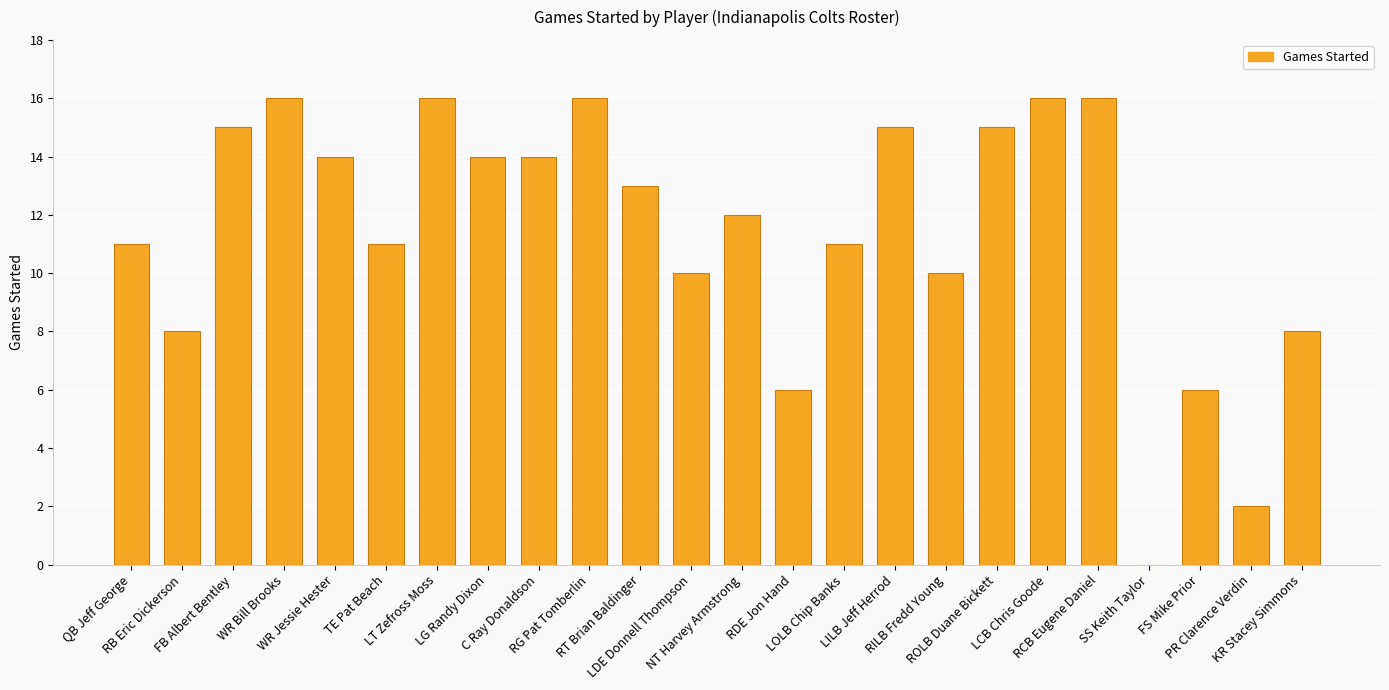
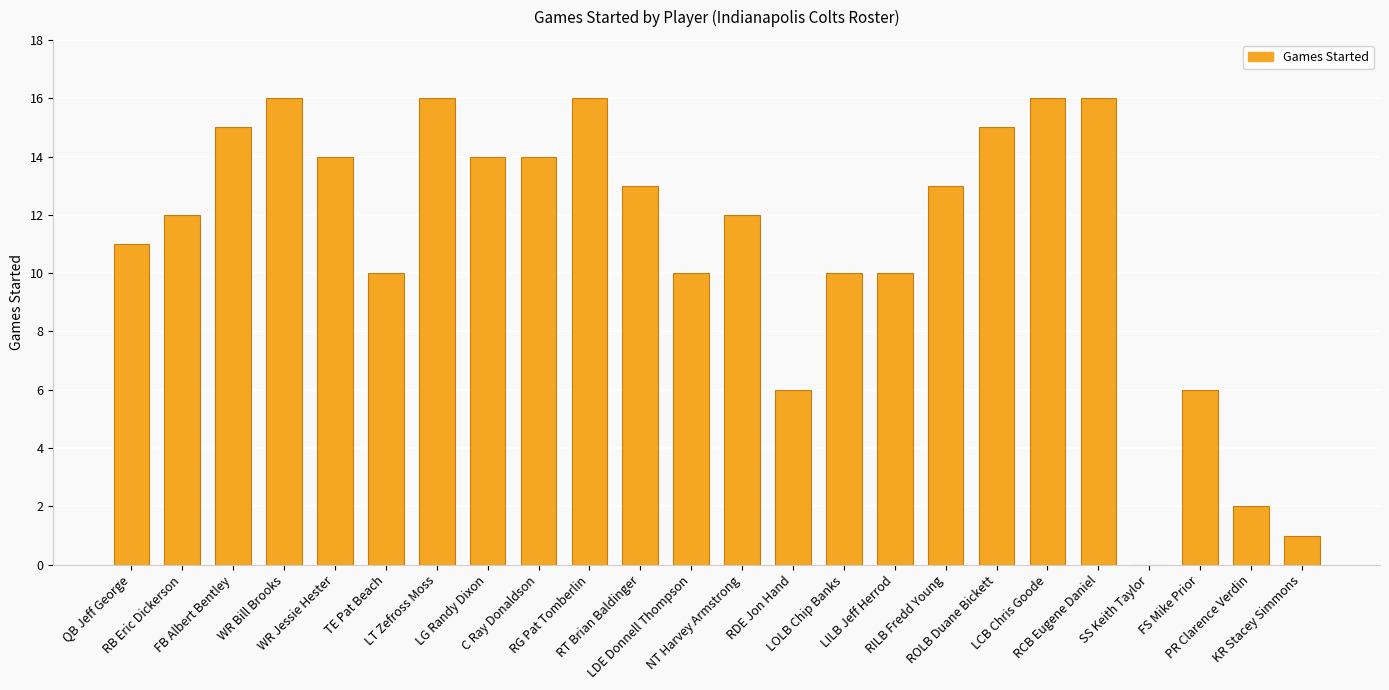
  {
    "QB Jeff George": 11,
-   "RB Eric Dickerson": 8,
+   "RB Eric Dickerson": 12,
    "FB Albert Bentley": 15,
    "WR Bill Brooks": 16,
    "WR Jessie Hester": 14,
-   "TE Pat Beach": 11,
+   "TE Pat Beach": 10,
    "LT Zefross Moss": 16,
    "LG Randy Dixon": 14,
    "C Ray Donaldson": 14,
    "RG Pat Tomberlin": 16,
    "RT Brian Baldinger": 13,
    "LDE Donnell Thompson": 10,
    "NT Harvey Armstrong": 12,
    "RDE Jon Hand": 6,
-   "LOLB Chip Banks": 11,
-   "LILB Jeff Herrod": 15,
-   "RILB Fredd Young": 10,
+   "LOLB Chip Banks": 10,
+   "LILB Jeff Herrod": 10,
+   "RILB Fredd Young": 13,
    "ROLB Duane Bickett": 15,
    "LCB Chris Goode": 16,
    "RCB Eugene Daniel": 16,
    "SS Keith Taylor": 0,
    "FS Mike Prior": 6,
    "PR Clarence Verdin": 2,
-   "KR Stacey Simmons": 8
+   "KR Stacey Simmons": 1
  }
